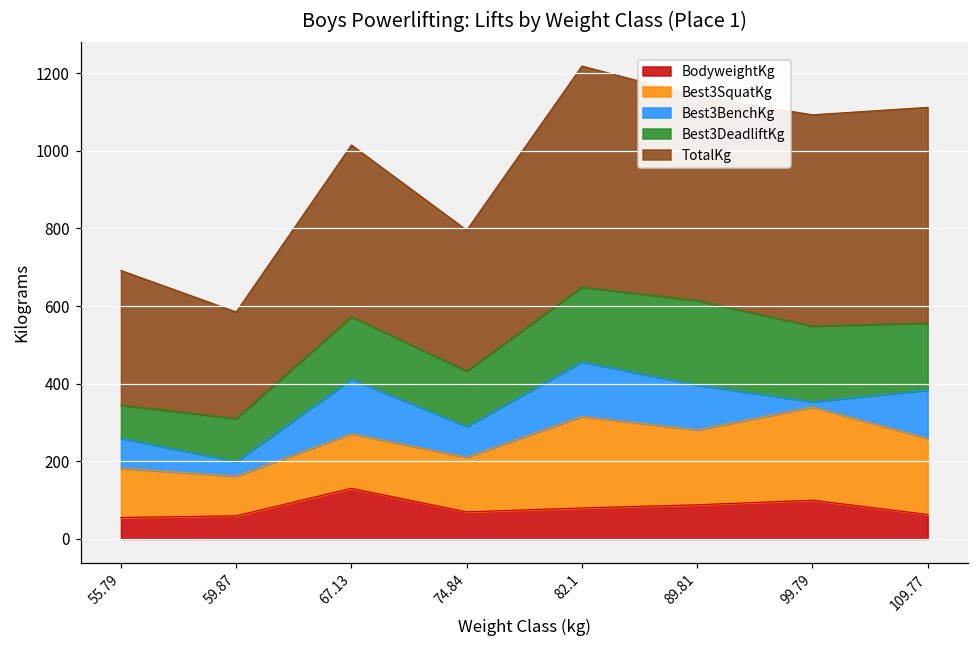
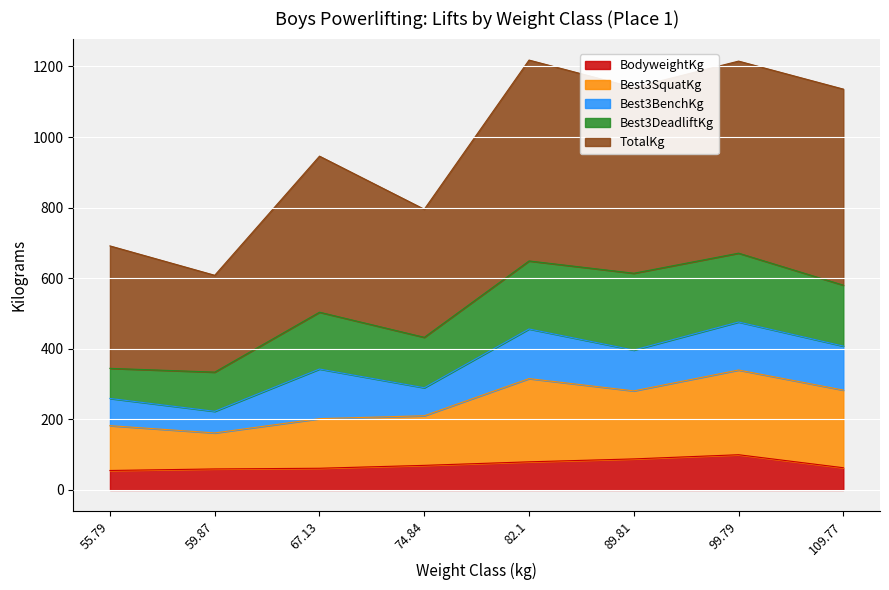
  {
    "BodyweightKg": {
      "55.79": 60,
      "59.87": 60,
-     "67.13": 130,
+     "67.13": 60,
      "74.84": 70,
      "82.1": 80,
      "89.81": 90,
      "99.79": 100,
      "109.77": 60
    },
    "Best3SquatKg": {
      "55.79": 130,
      "59.87": 100,
      "67.13": 140,
      "74.84": 140,
      "82.1": 240,
      "89.81": 190,
      "99.79": 240,
-     "109.77": 200
+     "109.77": 220
    },
    "Best3BenchKg": {
      "55.79": 80,
-     "59.87": 40,
+     "59.87": 60,
      "67.13": 140,
      "74.84": 80,
      "82.1": 140,
      "89.81": 120,
-     "99.79": 10,
+     "99.79": 140,
      "109.77": 120
    },
    "Best3DeadliftKg": {
      "55.79": 90,
      "59.87": 110,
      "67.13": 160,
      "74.84": 140,
      "82.1": 190,
      "89.81": 220,
      "99.79": 200,
      "109.77": 170
    },
    "TotalKg": {
      "55.79": 350,
      "59.87": 270,
      "67.13": 440,
      "74.84": 360,
      "82.1": 570,
      "99.79": 540,
      "109.77": 560
    }
  }
